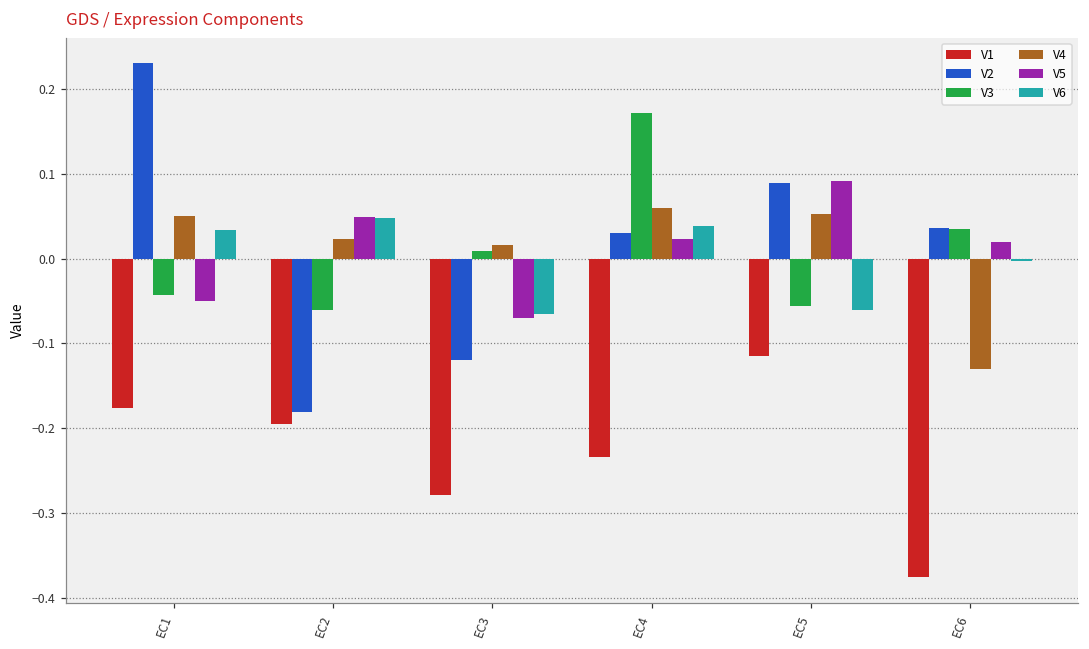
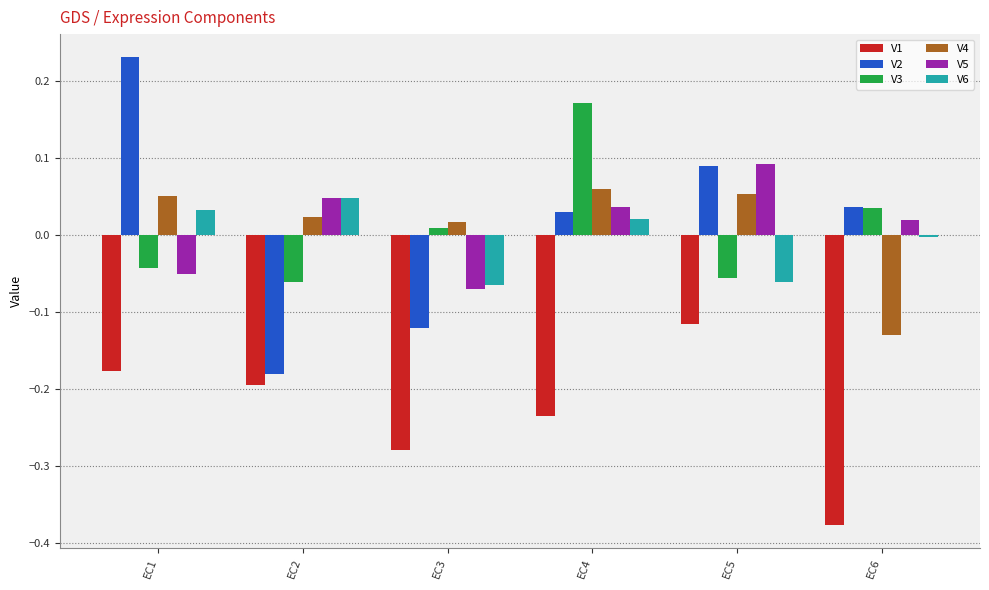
  {
    "V1": {
      "EC1": -0.18,
      "EC2": -0.19,
      "EC3": -0.28,
      "EC4": -0.23,
      "EC5": -0.11,
      "EC6": -0.38
    },
    "V2": {
      "EC1": 0.23,
      "EC2": -0.18,
      "EC3": -0.12,
      "EC4": 0.03,
      "EC5": 0.09,
      "EC6": 0.04
    },
    "V3": {
      "EC1": -0.04,
      "EC2": -0.06,
      "EC3": 0.01,
      "EC4": 0.17,
      "EC5": -0.06,
      "EC6": 0.04
    },
    "V4": {
      "EC1": 0.05,
      "EC2": 0.02,
      "EC3": 0.02,
      "EC4": 0.06,
      "EC5": 0.05,
      "EC6": -0.13
    },
    "V5": {
      "EC1": -0.05,
      "EC2": 0.05,
      "EC3": -0.07,
-     "EC4": 0.02,
+     "EC4": 0.04,
      "EC5": 0.09,
      "EC6": 0.02
    },
    "V6": {
      "EC1": 0.03,
      "EC2": 0.05,
      "EC3": -0.07,
-     "EC4": 0.04,
+     "EC4": 0.02,
      "EC5": -0.06
    }
  }
